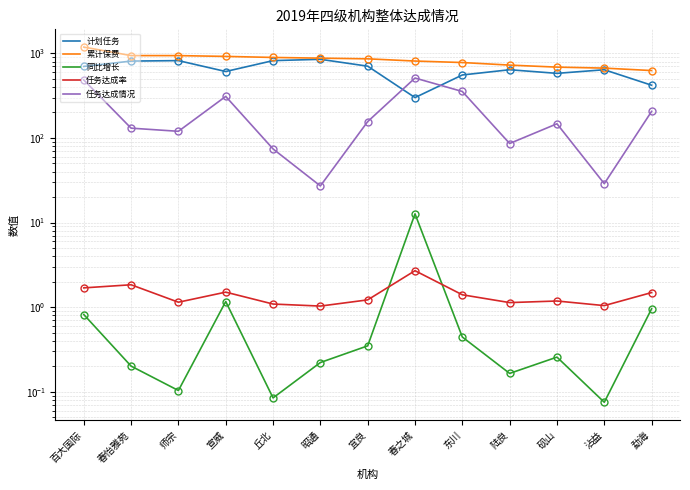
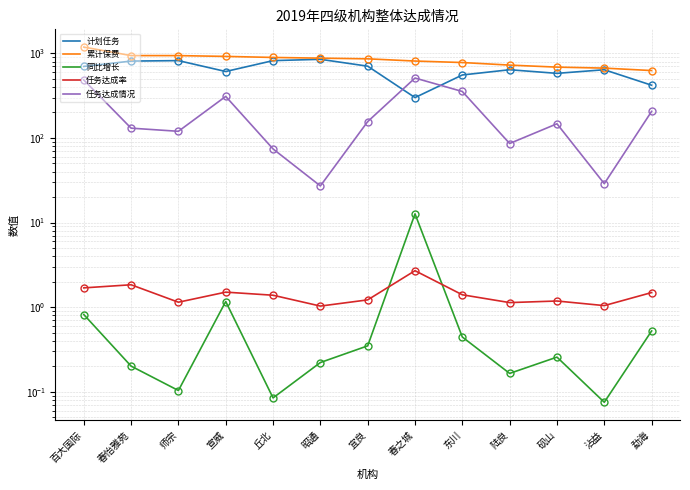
  {
    "计划任务": {
      "师宗": 800,
      "宣威": 600,
      "丘北": 800,
      "宜良": 700,
      "春之城": 300,
      "东川": 600,
      "陆良": 600,
      "砚山": 600,
      "勐海": 400
    },
    "累计保费": {
      "师宗": 900,
      "宣威": 900,
      "丘北": 900,
      "宜良": 900,
      "春之城": 800,
      "东川": 800,
      "陆良": 700,
      "砚山": 700,
      "勐海": 600
    },
    "同比增长": {
      "百大国际": 0.8,
      "春怡雅苑": 0.2,
      "师宗": 0.1,
      "宣威": 1.2,
      "丘北": 0.08,
      "昭通": 0.22,
      "宜良": 0.35,
      "春之城": 13,
      "东川": 0.4,
      "陆良": 0.17,
      "砚山": 0.26,
      "沾益": 0.08,
-     "勐海": 1.0
+     "勐海": 0.5
    },
    "任务达成率": {
      "百大国际": 1.7,
      "春怡雅苑": 1.8,
      "师宗": 1.1,
      "宣威": 1.5,
-     "丘北": 1.1,
+     "丘北": 1.4,
      "昭通": 1.0,
      "宜良": 1.2,
      "春之城": 2.7,
      "东川": 1.4,
      "陆良": 1.1,
      "砚山": 1.2,
      "沾益": 1.0,
      "勐海": 1.5
    },
    "任务达成情况": {
      "春怡雅苑": 130,
      "师宗": 120,
      "宣威": 310,
      "丘北": 70,
      "昭通": 27,
      "宜良": 160,
      "春之城": 500,
      "东川": 350,
      "陆良": 90,
      "砚山": 150,
      "沾益": 29,
      "勐海": 210
    }
  }
